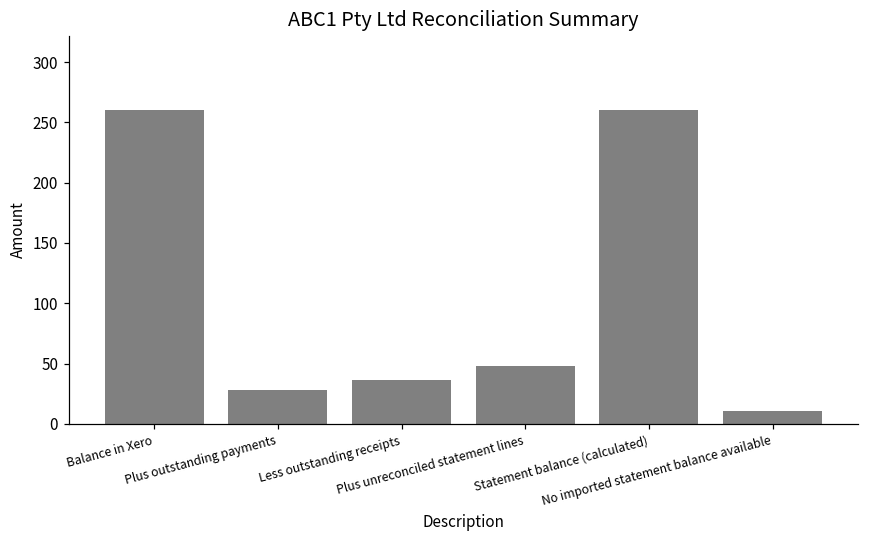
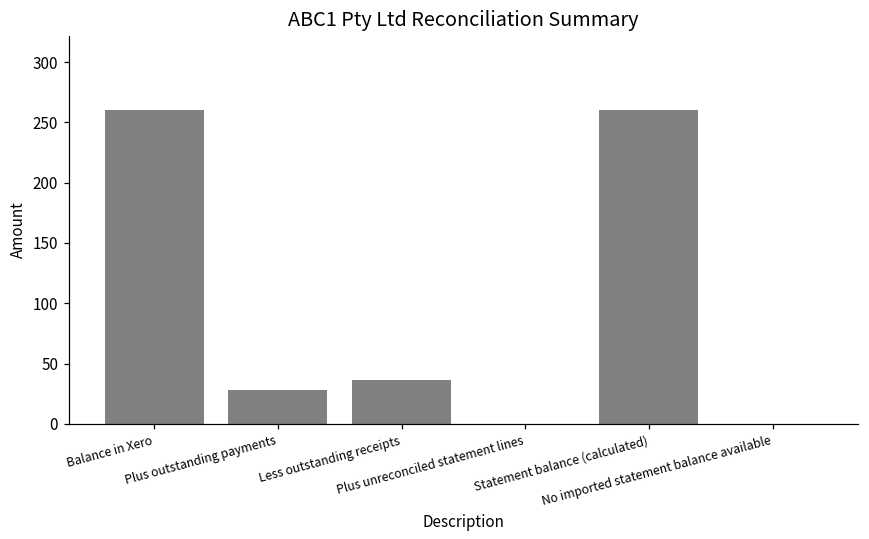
  {
    "Balance in Xero": 260,
    "Plus outstanding payments": 28,
    "Less outstanding receipts": 36,
-   "Plus unreconciled statement lines": 48,
+   "Plus unreconciled statement lines": 0,
    "Statement balance (calculated)": 260,
-   "No imported statement balance available": 11
+   "No imported statement balance available": 0
  }
